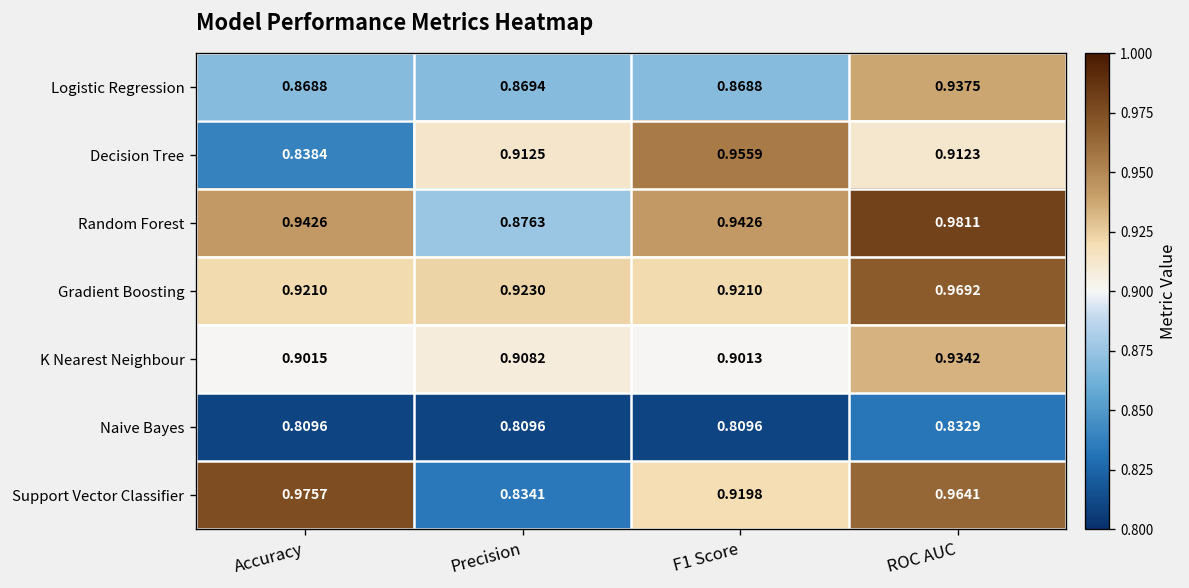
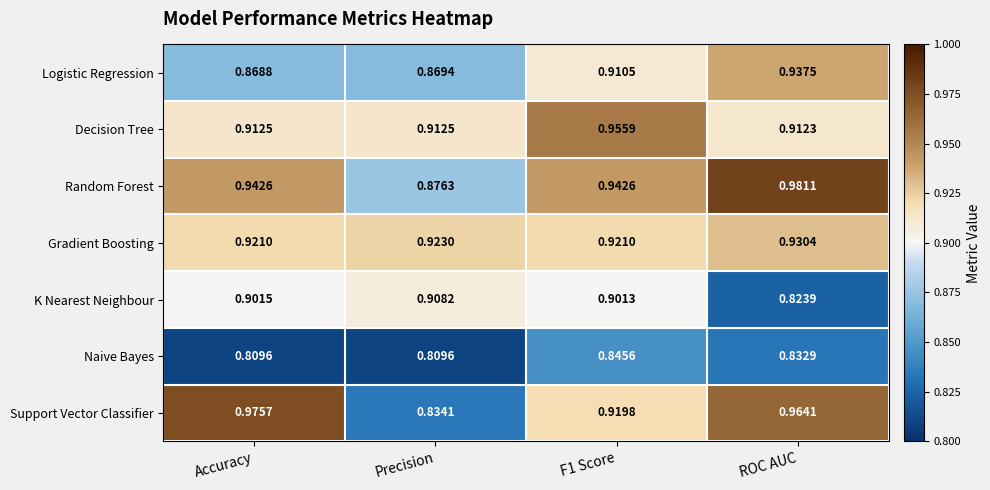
  {
    "Logistic Regression": {
      "Accuracy": 0.8688,
      "Precision": 0.8694,
-     "F1 Score": 0.8688,
+     "F1 Score": 0.9105,
      "ROC AUC": 0.9375
    },
    "Decision Tree": {
-     "Accuracy": 0.8384,
+     "Accuracy": 0.9125,
      "Precision": 0.9125,
      "F1 Score": 0.9559,
      "ROC AUC": 0.9123
    },
    "Random Forest": {
      "Accuracy": 0.9426,
      "Precision": 0.8763,
      "F1 Score": 0.9426,
      "ROC AUC": 0.9811
    },
    "Gradient Boosting": {
      "Accuracy": 0.9210,
      "Precision": 0.9230,
      "F1 Score": 0.9210,
-     "ROC AUC": 0.9692
+     "ROC AUC": 0.9304
    },
    "K Nearest Neighbour": {
      "Accuracy": 0.9015,
      "Precision": 0.9082,
      "F1 Score": 0.9013,
-     "ROC AUC": 0.9342
+     "ROC AUC": 0.8239
    },
    "Naive Bayes": {
      "Accuracy": 0.8096,
      "Precision": 0.8096,
-     "F1 Score": 0.8096,
+     "F1 Score": 0.8456,
      "ROC AUC": 0.8329
    },
    "Support Vector Classifier": {
      "Accuracy": 0.9757,
      "Precision": 0.8341,
      "F1 Score": 0.9198,
      "ROC AUC": 0.9641
    }
  }
